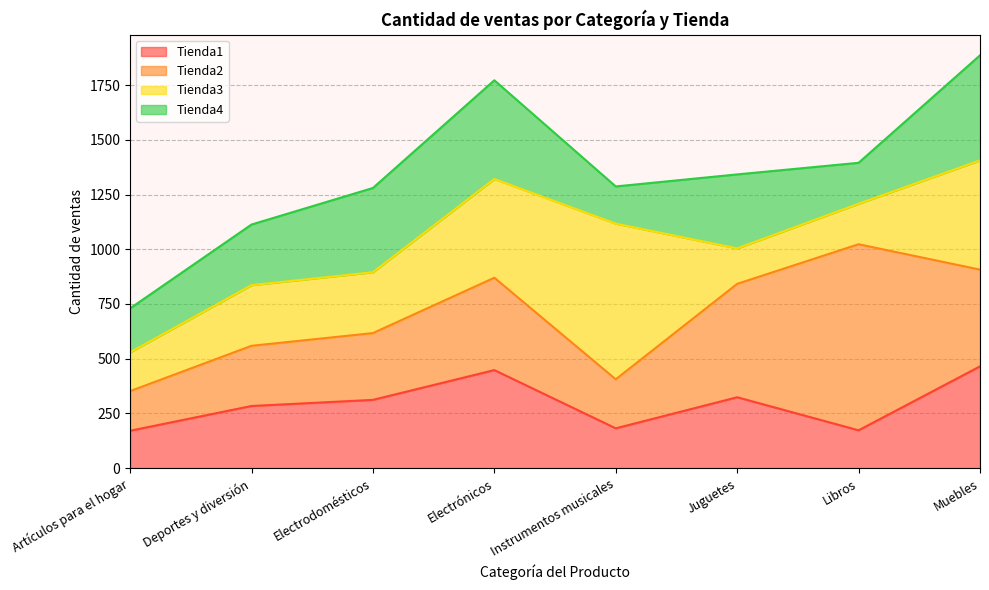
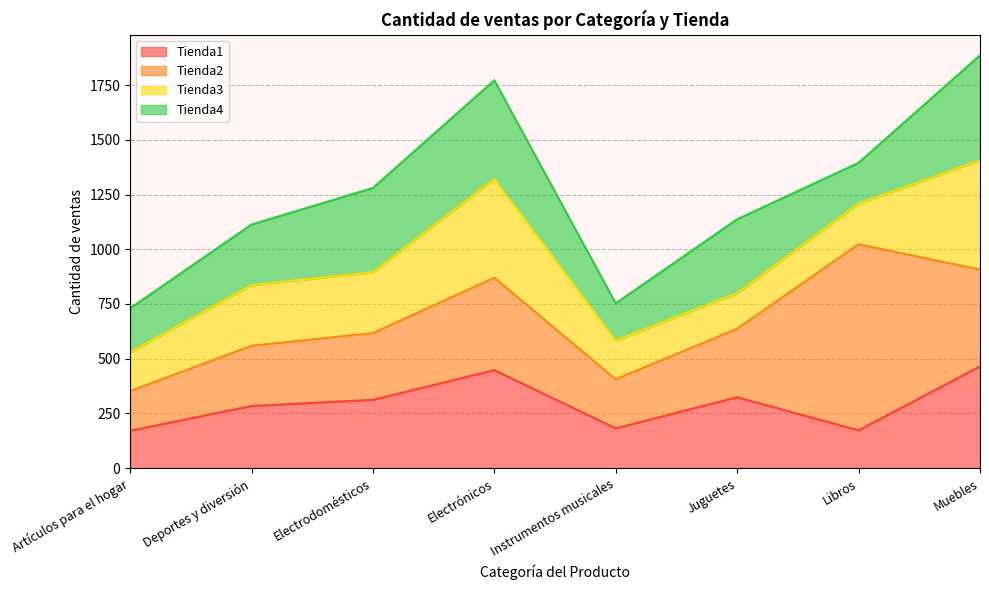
  {
    "Tienda1": {
      "Artículos para el hogar": 170,
      "Deportes y diversión": 280,
      "Electrodomésticos": 310,
      "Electrónicos": 450,
      "Instrumentos musicales": 180,
      "Juguetes": 320,
      "Libros": 170,
      "Muebles": 470
    },
    "Tienda2": {
      "Artículos para el hogar": 180,
      "Deportes y diversión": 280,
      "Electrodomésticos": 310,
      "Electrónicos": 420,
      "Instrumentos musicales": 220,
-     "Juguetes": 520,
+     "Juguetes": 310,
      "Libros": 850,
      "Muebles": 440
    },
    "Tienda3": {
      "Artículos para el hogar": 180,
      "Deportes y diversión": 280,
      "Electrodomésticos": 280,
      "Electrónicos": 450,
-     "Instrumentos musicales": 710,
+     "Instrumentos musicales": 180,
      "Juguetes": 160,
      "Libros": 190,
      "Muebles": 500
    },
    "Tienda4": {
      "Artículos para el hogar": 200,
      "Deportes y diversión": 280,
      "Electrodomésticos": 390,
      "Electrónicos": 450,
      "Instrumentos musicales": 170,
      "Juguetes": 340,
      "Libros": 190,
      "Muebles": 480
    }
  }
